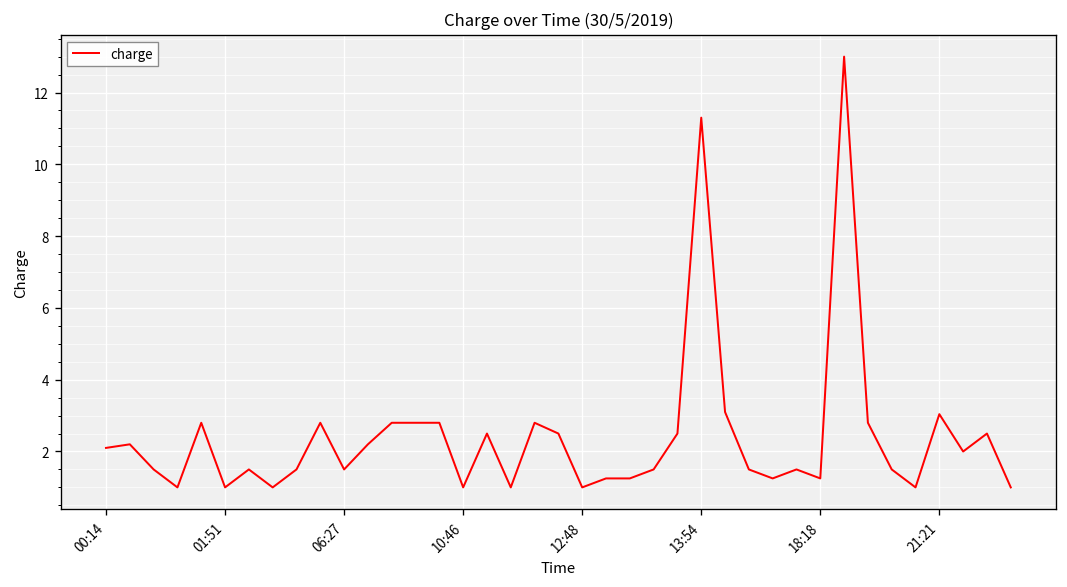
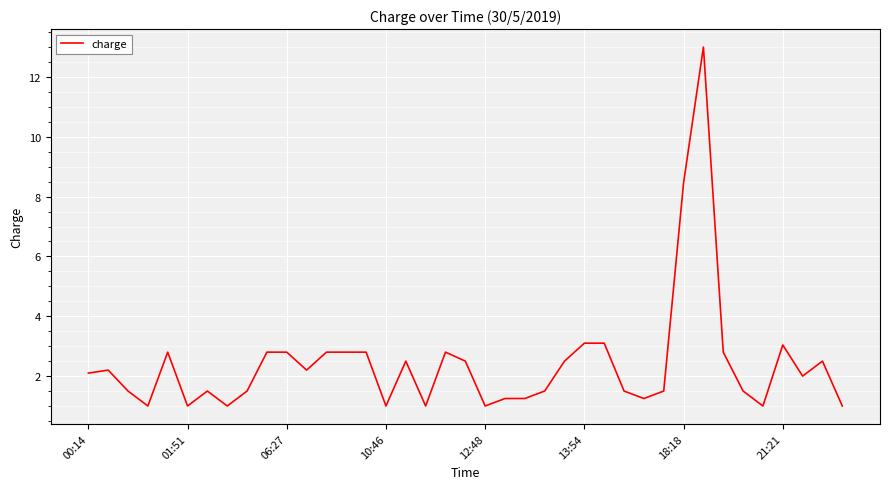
  {
    "00:14": 2.1,
    "01:51": 1.0,
-   "06:27": 1.5,
+   "06:27": 2.8,
    "10:46": 1.0,
    "12:48": 1.0,
-   "13:54": 11.3,
-   "18:18": 1.3,
+   "13:54": 3.1,
+   "18:18": 8.5,
    "21:21": 3.0
  }
